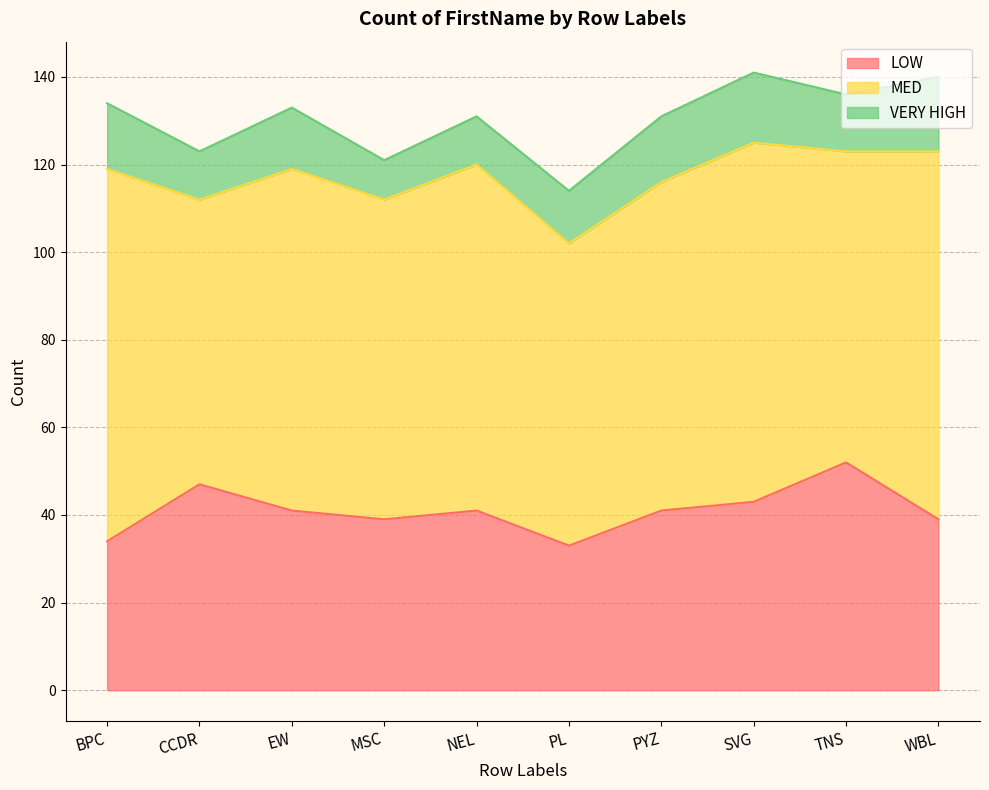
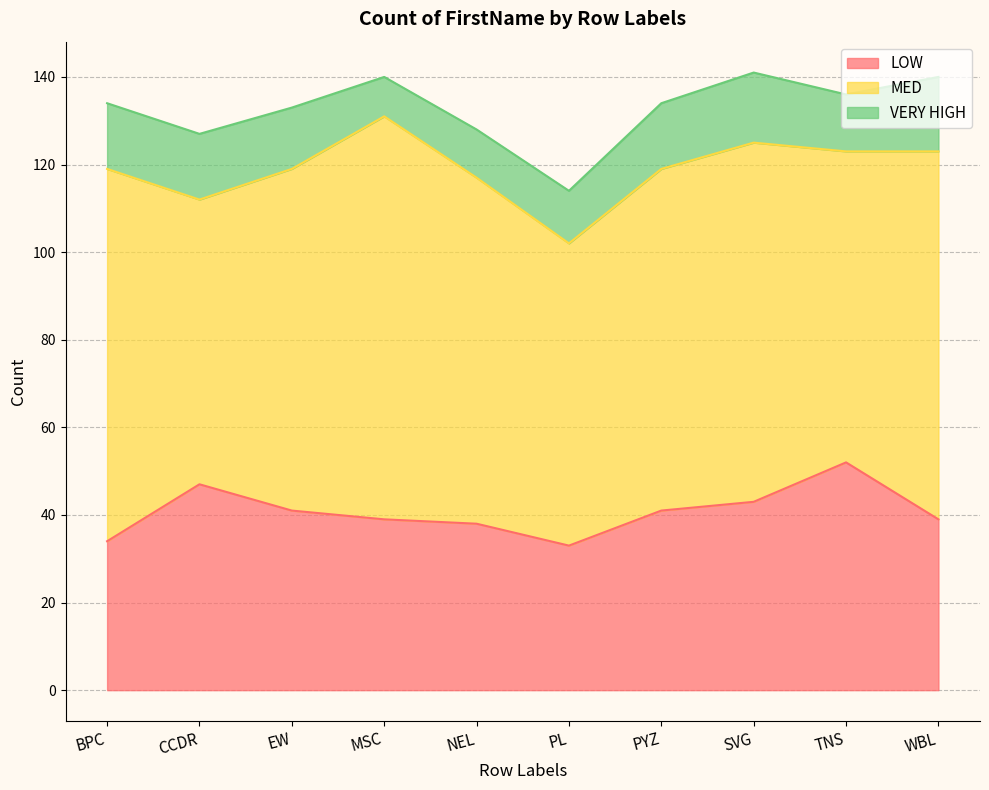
  {
    "LOW": {
      "BPC": 34,
      "CCDR": 47,
      "EW": 41,
      "MSC": 39,
-     "NEL": 41,
+     "NEL": 38,
      "PL": 33,
      "PYZ": 41,
      "SVG": 43,
      "TNS": 52,
      "WBL": 39
    },
    "MED": {
      "BPC": 85,
      "CCDR": 65,
      "EW": 78,
-     "MSC": 73,
+     "MSC": 92,
      "NEL": 79,
      "PL": 69,
-     "PYZ": 75,
+     "PYZ": 78,
      "SVG": 82,
      "TNS": 71,
      "WBL": 84
    },
    "VERY HIGH": {
      "BPC": 15,
-     "CCDR": 11,
+     "CCDR": 15,
      "EW": 14,
      "MSC": 9,
      "NEL": 11,
      "PL": 12,
      "PYZ": 15,
      "SVG": 16
    }
  }
